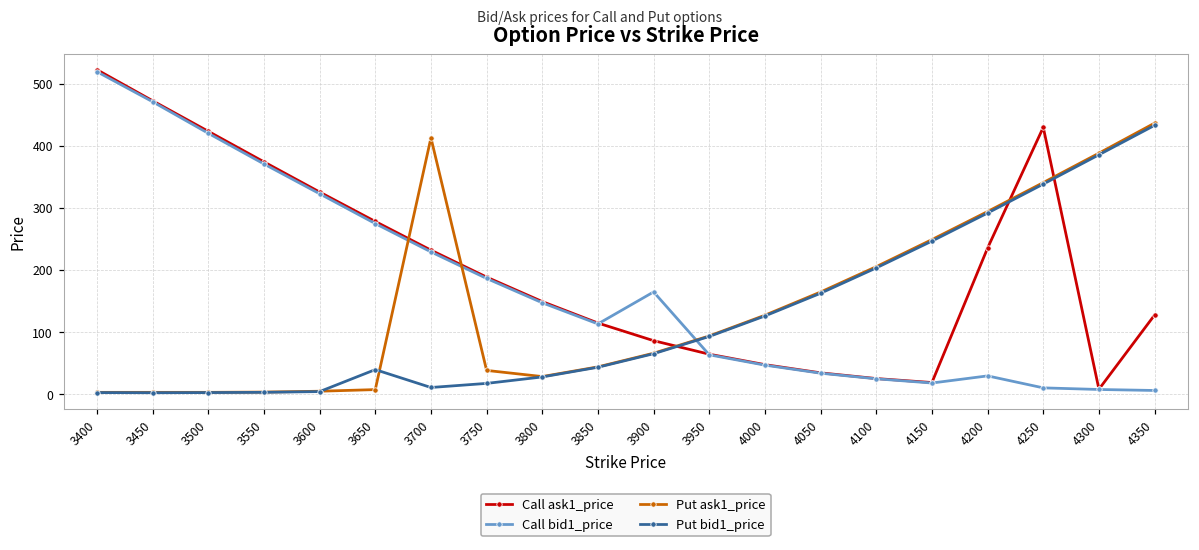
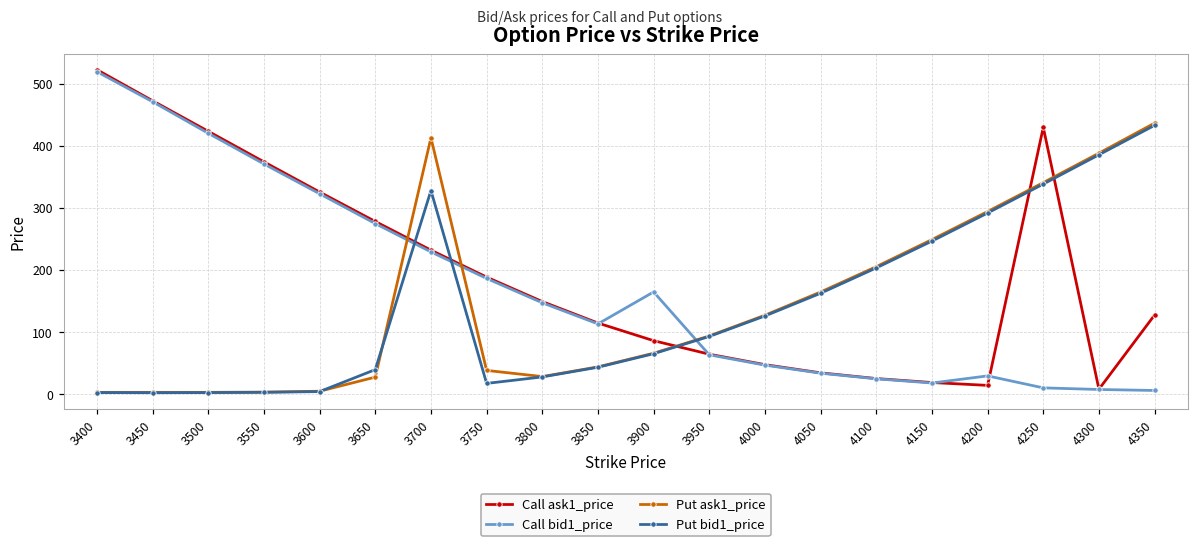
  {
    "Call ask1_price": {
      "3900": 90,
-     "4200": 240,
+     "4200": 10,
      "4250": 430,
      "4350": 130
    },
    "Call bid1_price": {
      "3900": 160,
      "4200": 30,
      "4250": 10,
      "4350": 10
    },
    "Put ask1_price": {
-     "3650": 10,
+     "3650": 30,
      "3700": 410,
      "3750": 40
    },
    "Put bid1_price": {
      "3650": 40,
-     "3700": 10,
+     "3700": 330,
      "3750": 20
    }
  }
